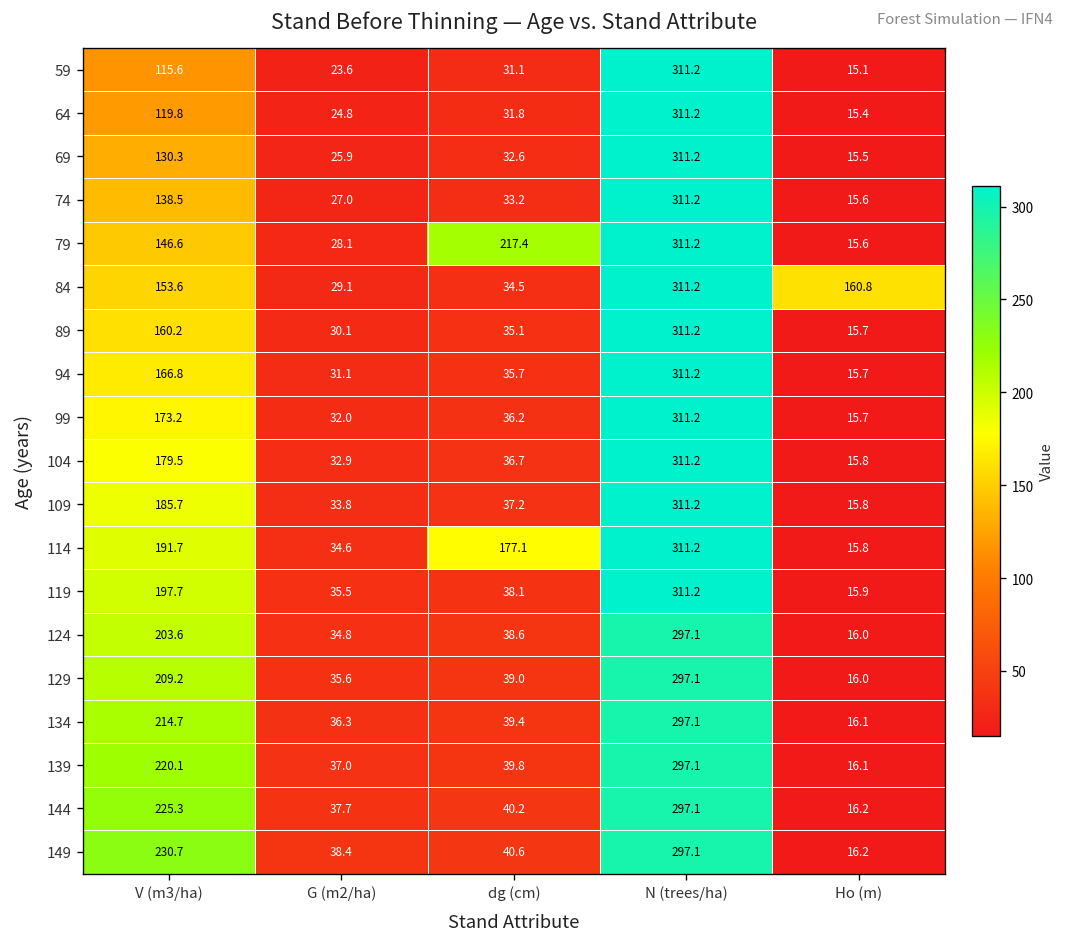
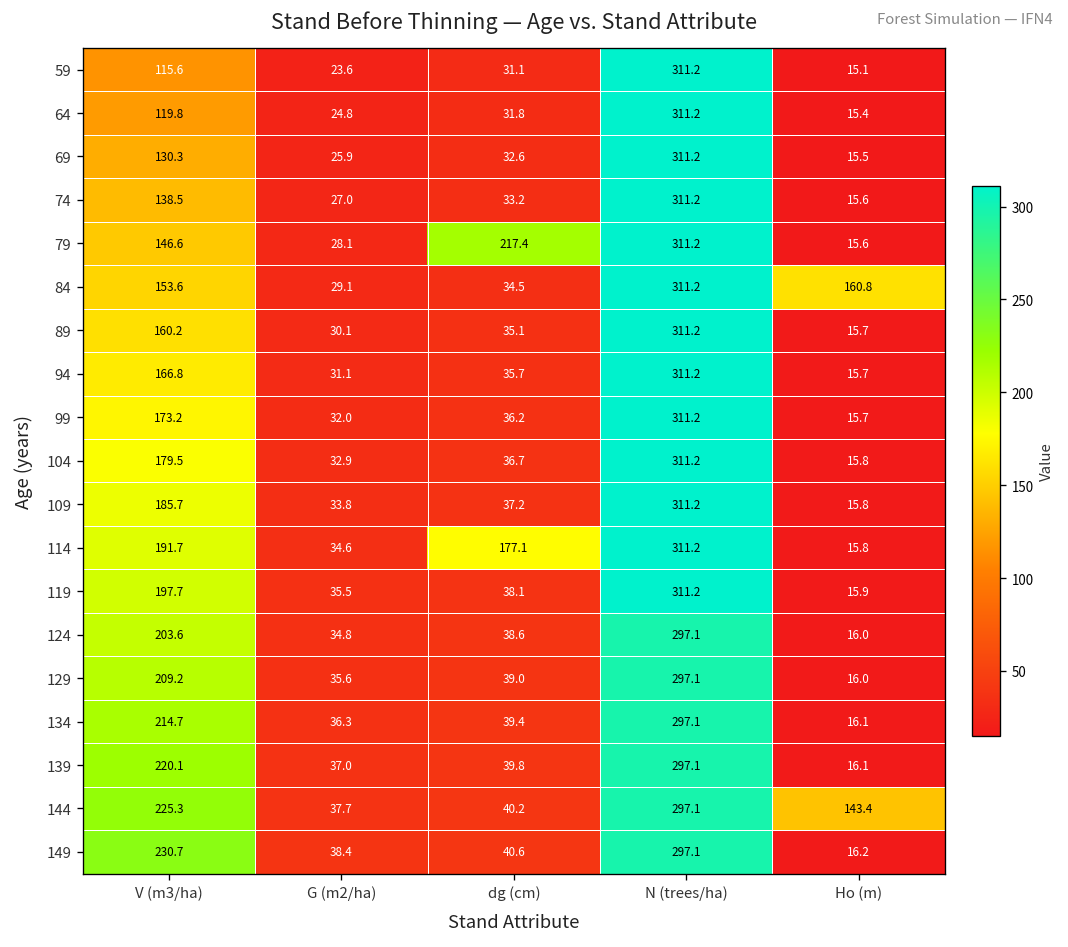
  {
    "59": {
      "V (m3/ha)": 115.6,
      "G (m2/ha)": 23.6,
      "dg (cm)": 31.1,
      "N (trees/ha)": 311.2,
      "Ho (m)": 15.1
    },
    "64": {
      "V (m3/ha)": 119.8,
      "G (m2/ha)": 24.8,
      "dg (cm)": 31.8,
      "N (trees/ha)": 311.2,
      "Ho (m)": 15.4
    },
    "69": {
      "V (m3/ha)": 130.3,
      "G (m2/ha)": 25.9,
      "dg (cm)": 32.6,
      "N (trees/ha)": 311.2,
      "Ho (m)": 15.5
    },
    "74": {
      "V (m3/ha)": 138.5,
      "G (m2/ha)": 27.0,
      "dg (cm)": 33.2,
      "N (trees/ha)": 311.2,
      "Ho (m)": 15.6
    },
    "79": {
      "V (m3/ha)": 146.6,
      "G (m2/ha)": 28.1,
      "dg (cm)": 217.4,
      "N (trees/ha)": 311.2,
      "Ho (m)": 15.6
    },
    "84": {
      "V (m3/ha)": 153.6,
      "G (m2/ha)": 29.1,
      "dg (cm)": 34.5,
      "N (trees/ha)": 311.2,
      "Ho (m)": 160.8
    },
    "89": {
      "V (m3/ha)": 160.2,
      "G (m2/ha)": 30.1,
      "dg (cm)": 35.1,
      "N (trees/ha)": 311.2,
      "Ho (m)": 15.7
    },
    "94": {
      "V (m3/ha)": 166.8,
      "G (m2/ha)": 31.1,
      "dg (cm)": 35.7,
      "N (trees/ha)": 311.2,
      "Ho (m)": 15.7
    },
    "99": {
      "V (m3/ha)": 173.2,
      "G (m2/ha)": 32.0,
      "dg (cm)": 36.2,
      "N (trees/ha)": 311.2,
      "Ho (m)": 15.7
    },
    "104": {
      "V (m3/ha)": 179.5,
      "G (m2/ha)": 32.9,
      "dg (cm)": 36.7,
      "N (trees/ha)": 311.2,
      "Ho (m)": 15.8
    },
    "109": {
      "V (m3/ha)": 185.7,
      "G (m2/ha)": 33.8,
      "dg (cm)": 37.2,
      "N (trees/ha)": 311.2,
      "Ho (m)": 15.8
    },
    "114": {
      "V (m3/ha)": 191.7,
      "G (m2/ha)": 34.6,
      "dg (cm)": 177.1,
      "N (trees/ha)": 311.2,
      "Ho (m)": 15.8
    },
    "119": {
      "V (m3/ha)": 197.7,
      "G (m2/ha)": 35.5,
      "dg (cm)": 38.1,
      "N (trees/ha)": 311.2,
      "Ho (m)": 15.9
    },
    "124": {
      "V (m3/ha)": 203.6,
      "G (m2/ha)": 34.8,
      "dg (cm)": 38.6,
      "N (trees/ha)": 297.1,
      "Ho (m)": 16.0
    },
    "129": {
      "V (m3/ha)": 209.2,
      "G (m2/ha)": 35.6,
      "dg (cm)": 39.0,
      "N (trees/ha)": 297.1,
      "Ho (m)": 16.0
    },
    "134": {
      "V (m3/ha)": 214.7,
      "G (m2/ha)": 36.3,
      "dg (cm)": 39.4,
      "N (trees/ha)": 297.1,
      "Ho (m)": 16.1
    },
    "139": {
      "V (m3/ha)": 220.1,
      "G (m2/ha)": 37.0,
      "dg (cm)": 39.8,
      "N (trees/ha)": 297.1,
      "Ho (m)": 16.1
    },
    "144": {
      "V (m3/ha)": 225.3,
      "G (m2/ha)": 37.7,
      "dg (cm)": 40.2,
      "N (trees/ha)": 297.1,
-     "Ho (m)": 16.2
+     "Ho (m)": 143.4
    },
    "149": {
      "V (m3/ha)": 230.7,
      "G (m2/ha)": 38.4,
      "dg (cm)": 40.6,
      "N (trees/ha)": 297.1,
      "Ho (m)": 16.2
    }
  }
